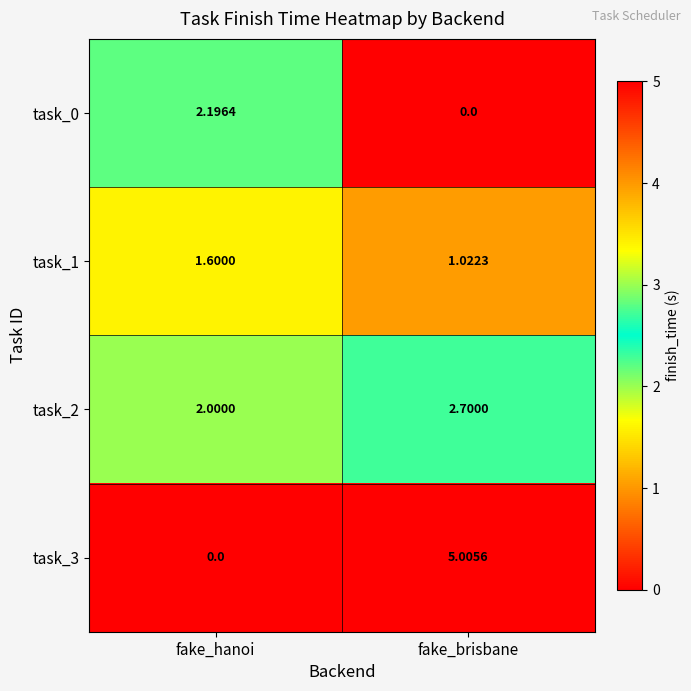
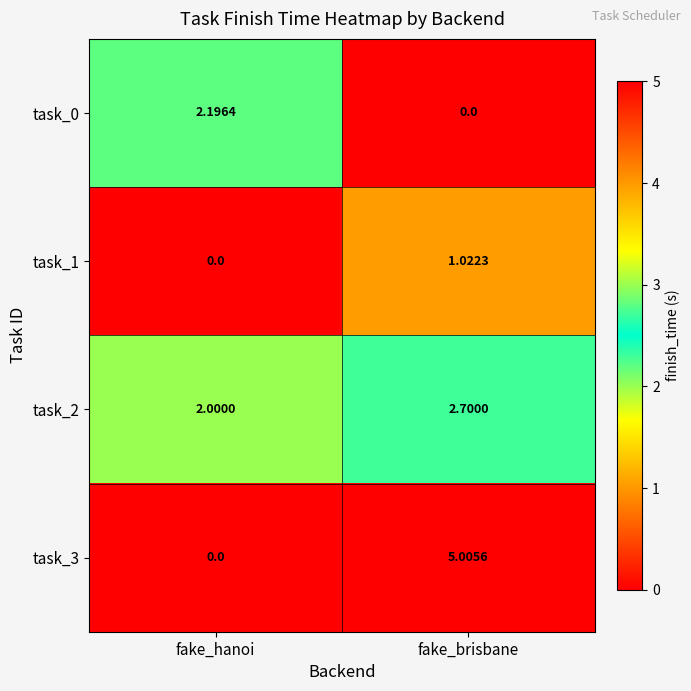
  {
    "task_0": {
      "fake_hanoi": 2.1964,
      "fake_brisbane": 0.0
    },
    "task_1": {
-     "fake_hanoi": 1.6000,
+     "fake_hanoi": 0.0,
      "fake_brisbane": 1.0223
    },
    "task_2": {
      "fake_hanoi": 2.0000,
      "fake_brisbane": 2.7000
    },
    "task_3": {
      "fake_hanoi": 0.0,
      "fake_brisbane": 5.0056
    }
  }
